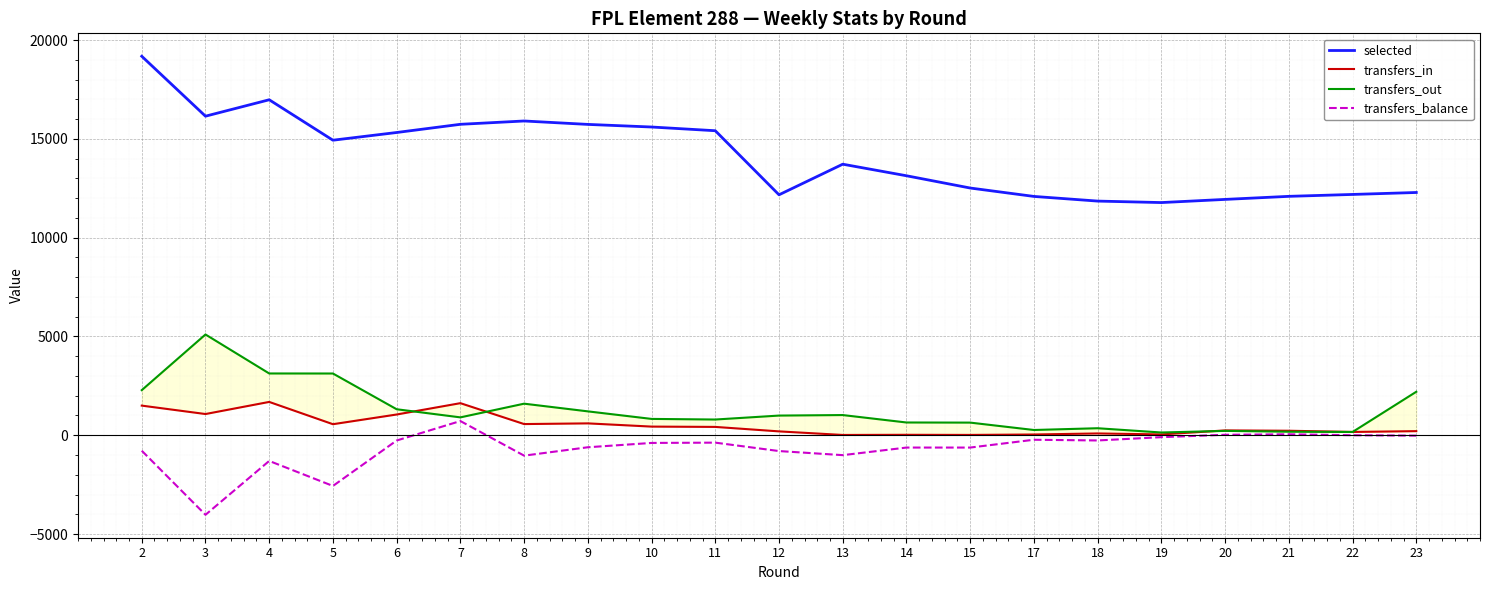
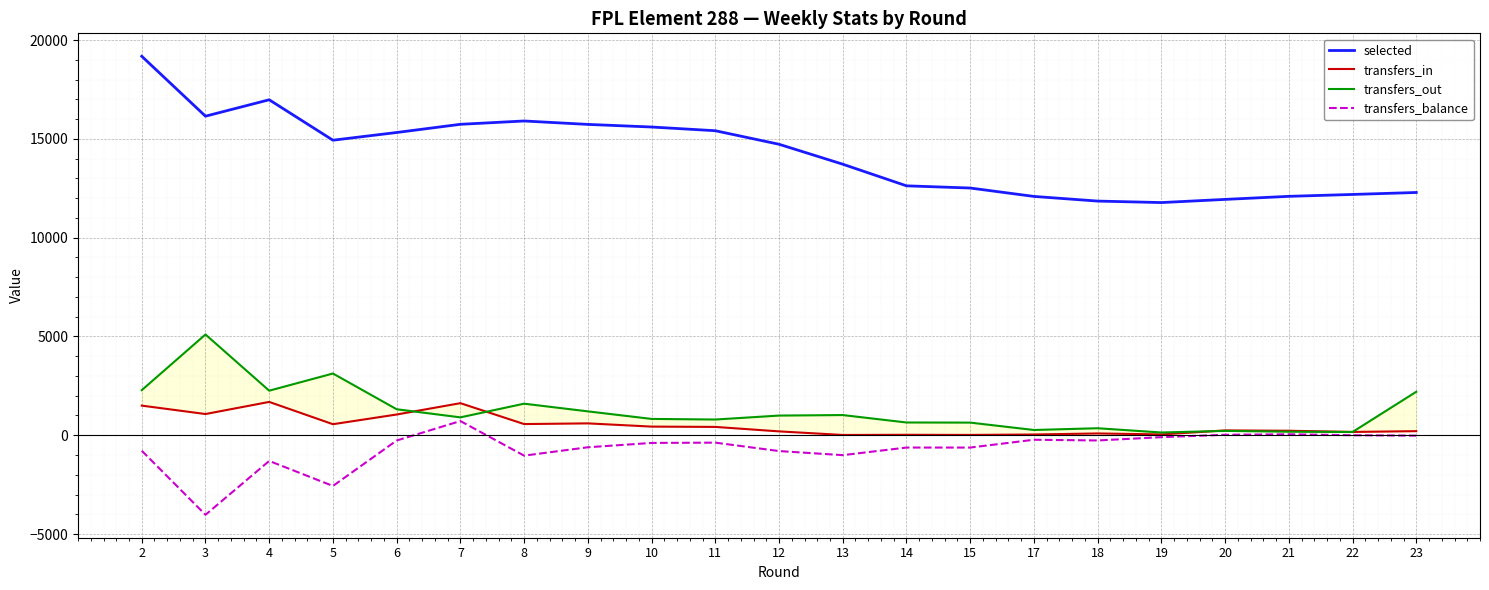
  {
    "selected": {
      "2": 19200,
      "3": 16100,
      "4": 17000,
      "5": 14900,
      "6": 15300,
      "7": 15700,
      "8": 15900,
      "9": 15700,
      "10": 15600,
      "11": 15400,
-     "12": 12200,
+     "12": 14700,
      "13": 13700,
-     "14": 13100,
+     "14": 12600,
      "15": 12500,
      "17": 12100,
      "18": 11900,
      "19": 11800,
      "20": 11900,
      "21": 12100,
      "22": 12200,
      "23": 12300
    },
    "transfers_in": {
      "2": 1500,
      "3": 1100,
      "4": 1700,
      "5": 600,
      "6": 1100,
      "8": 600,
      "9": 600,
      "10": 400,
      "11": 400,
      "12": 200,
      "13": 0,
      "14": 0,
      "15": 0,
      "17": 0,
      "18": 100,
      "23": 200
    },
    "transfers_out": {
-     "4": 3100,
+     "4": 2300,
      "7": 900
    },
    "transfers_balance": {
      "2": -800,
      "3": -4000,
      "4": -1300,
      "5": -2600,
      "6": -300,
      "7": 700,
      "8": -1000,
      "9": -600,
      "10": -400,
      "11": -400,
      "12": -800,
      "13": -1000,
      "14": -600,
      "15": -600,
      "17": -200,
      "18": -300,
      "19": -100,
      "20": 0,
      "21": 0,
      "22": 0,
      "23": 0
    }
  }
